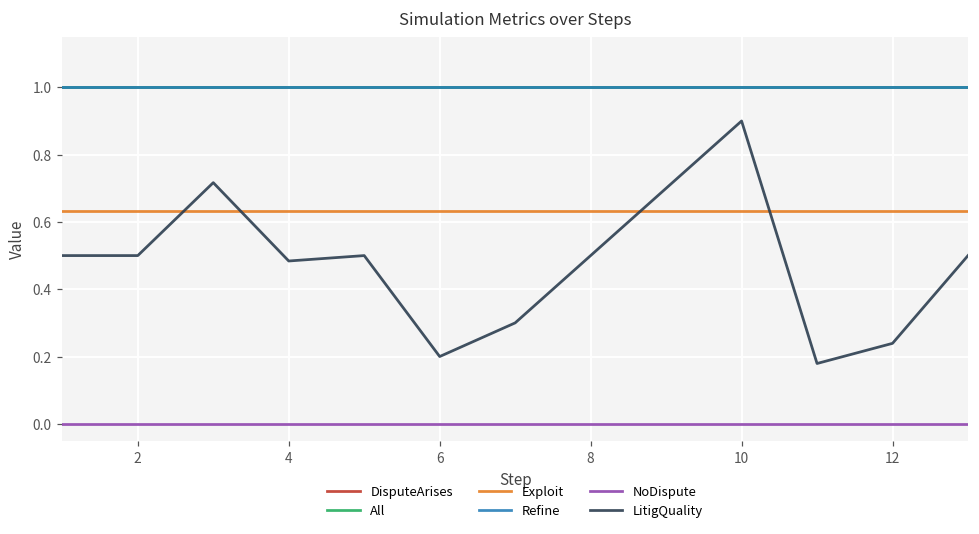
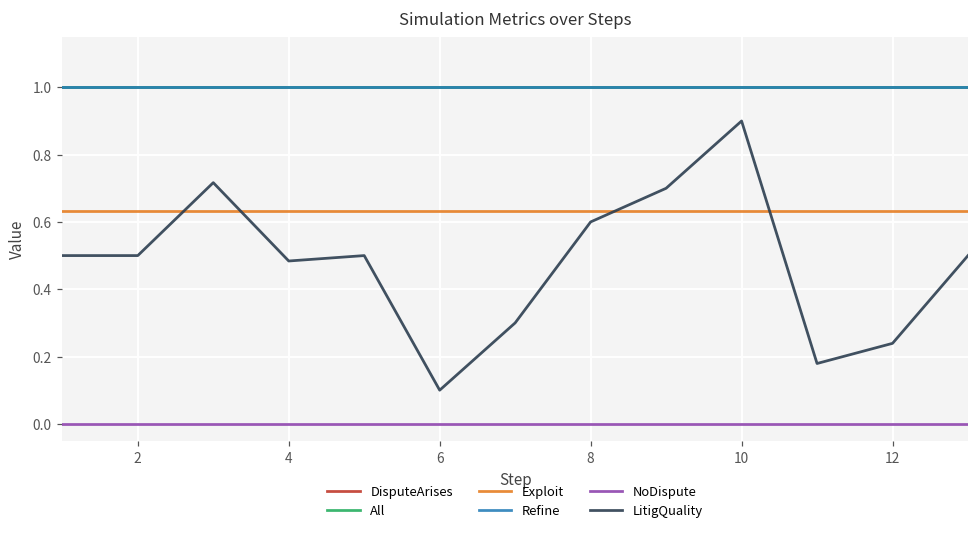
  {
    "Refine": {
      "2": 1.0,
      "4": 1.0,
      "6": 1.0,
      "8": 1.0,
      "10": 1.0,
      "12": 1.0
    },
    "Exploit": {
      "2": 0.63,
      "4": 0.63,
      "6": 0.63,
      "8": 0.63,
      "10": 0.63,
      "12": 0.63
    },
    "NoDispute": {
      "2": 0.0,
      "4": 0.0,
      "6": 0.0,
      "8": 0.0,
      "10": 0.0,
      "12": 0.0
    },
    "LitigQuality": {
      "2": 0.5,
      "4": 0.48,
-     "6": 0.2,
-     "8": 0.5,
+     "6": 0.1,
+     "8": 0.6,
      "10": 0.9,
      "12": 0.24
    }
  }
